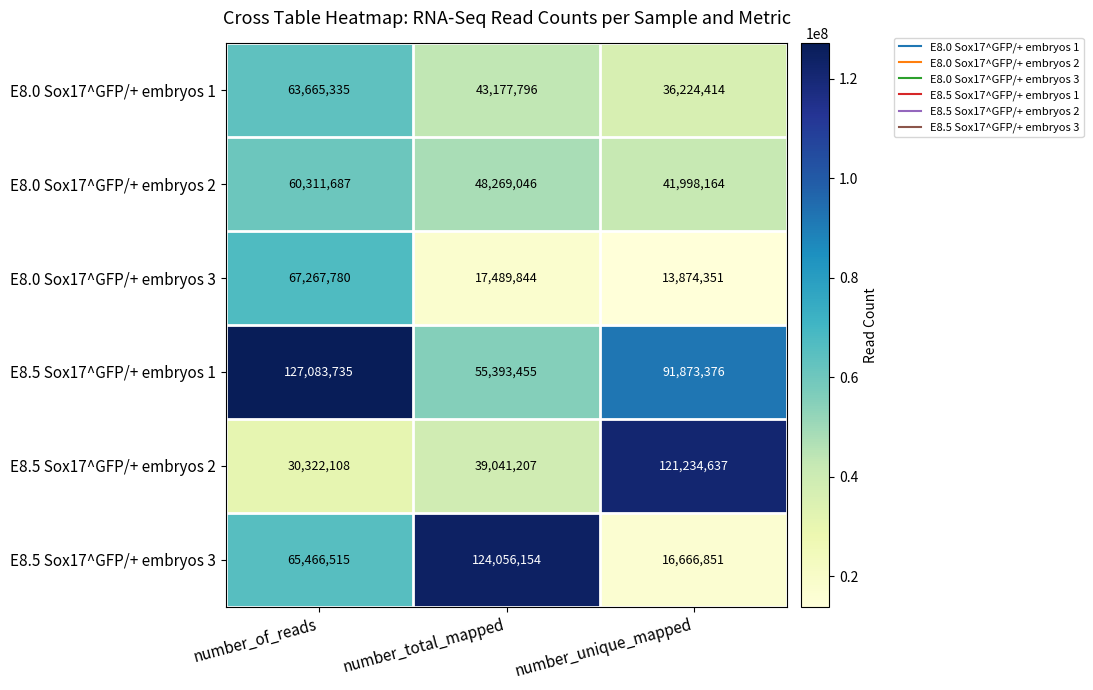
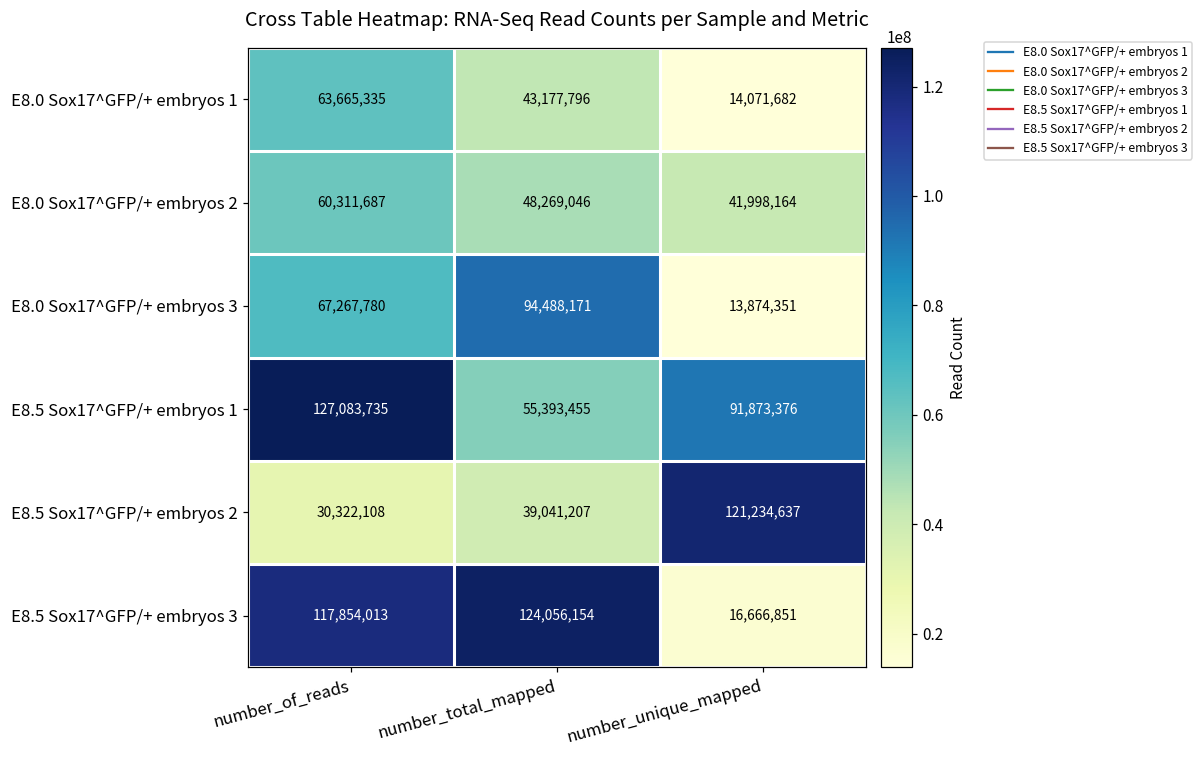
  {
    "E8.0 Sox17^GFP/+ embryos 1": {
      "number_of_reads": "63,665,335",
      "number_total_mapped": "43,177,796",
-     "number_unique_mapped": "36,224,414"
+     "number_unique_mapped": "14,071,682"
    },
    "E8.0 Sox17^GFP/+ embryos 2": {
      "number_of_reads": "60,311,687",
      "number_total_mapped": "48,269,046",
      "number_unique_mapped": "41,998,164"
    },
    "E8.0 Sox17^GFP/+ embryos 3": {
      "number_of_reads": "67,267,780",
-     "number_total_mapped": "17,489,844",
+     "number_total_mapped": "94,488,171",
      "number_unique_mapped": "13,874,351"
    },
    "E8.5 Sox17^GFP/+ embryos 1": {
      "number_of_reads": "127,083,735",
      "number_total_mapped": "55,393,455",
      "number_unique_mapped": "91,873,376"
    },
    "E8.5 Sox17^GFP/+ embryos 2": {
      "number_of_reads": "30,322,108",
      "number_total_mapped": "39,041,207",
      "number_unique_mapped": "121,234,637"
    },
    "E8.5 Sox17^GFP/+ embryos 3": {
-     "number_of_reads": "65,466,515",
+     "number_of_reads": "117,854,013",
      "number_total_mapped": "124,056,154",
      "number_unique_mapped": "16,666,851"
    }
  }
